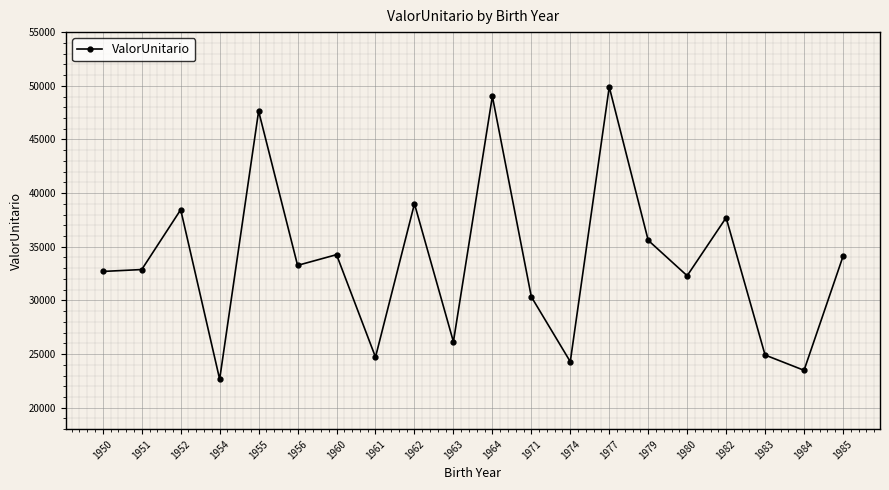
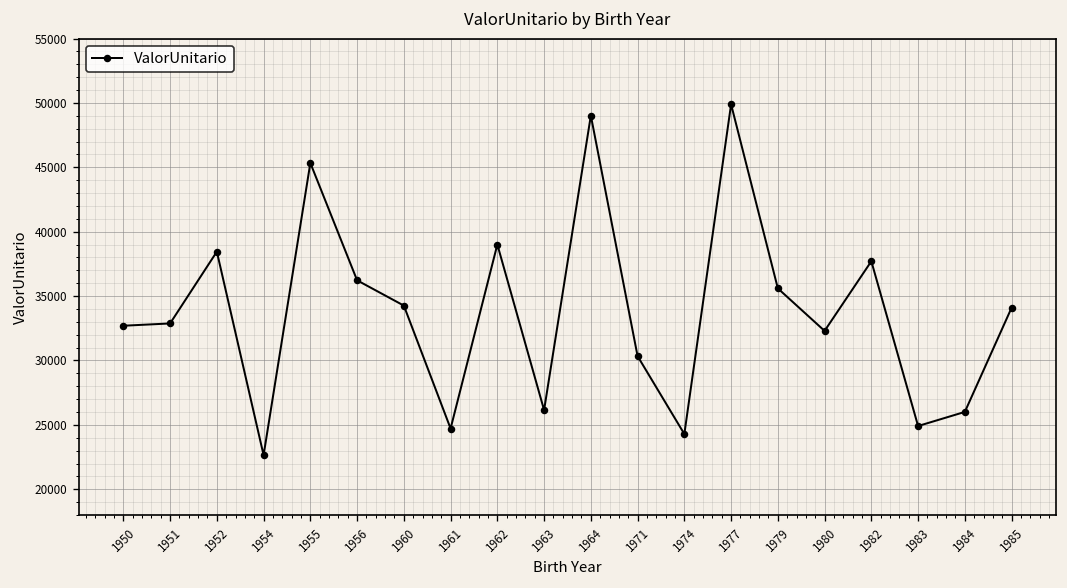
  {
    "1950": 32700,
    "1951": 32900,
    "1952": 38500,
    "1954": 22700,
-   "1955": 47600,
-   "1956": 33300,
+   "1955": 45300,
+   "1956": 36200,
    "1960": 34300,
    "1961": 24700,
    "1962": 39000,
    "1963": 26100,
    "1964": 49000,
    "1971": 30300,
    "1974": 24300,
    "1977": 49900,
    "1979": 35600,
    "1980": 32300,
    "1982": 37700,
    "1983": 24900,
-   "1984": 23500,
+   "1984": 26000,
    "1985": 34100
  }
